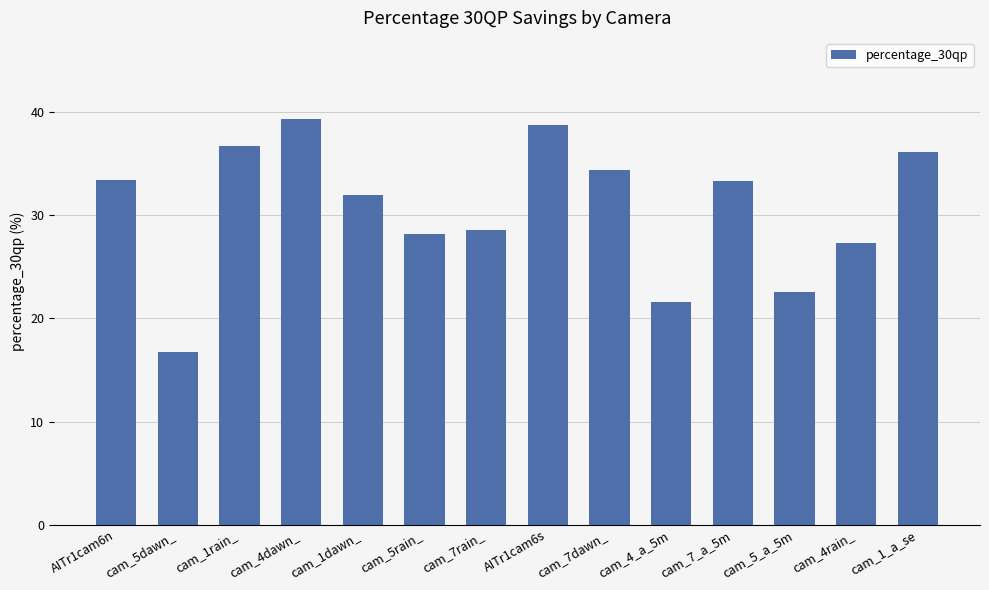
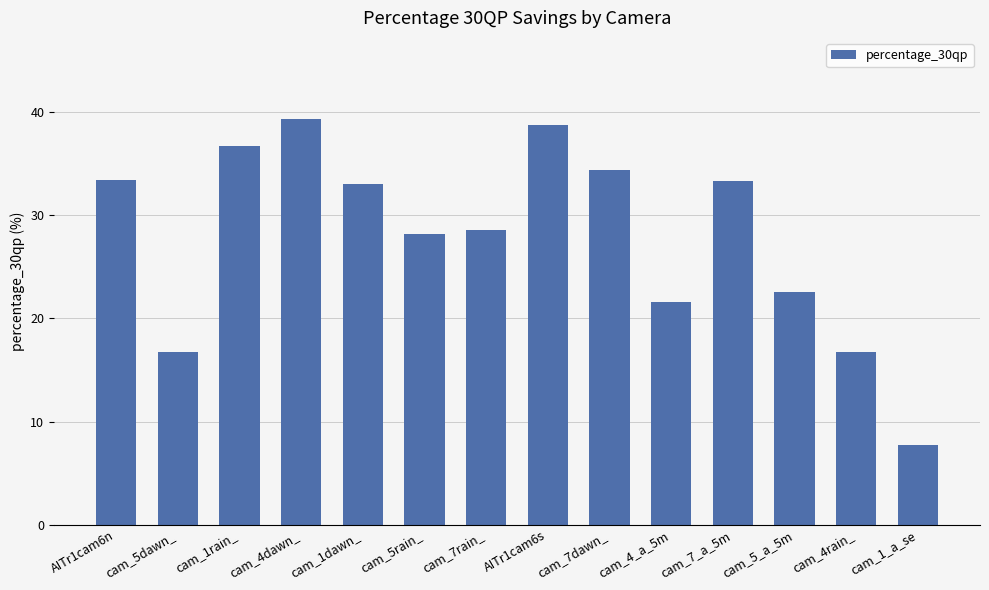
  {
    "AITr1cam6n": 33.4,
    "cam_5dawn_": 16.7,
    "cam_1rain_": 36.7,
    "cam_4dawn_": 39.3,
-   "cam_1dawn_": 32.0,
+   "cam_1dawn_": 33.0,
    "cam_5rain_": 28.2,
    "cam_7rain_": 28.6,
    "AITr1cam6s": 38.8,
    "cam_7dawn_": 34.4,
    "cam_4_a_5m": 21.6,
    "cam_7_a_5m": 33.3,
    "cam_5_a_5m": 22.5,
-   "cam_4rain_": 27.3,
-   "cam_1_a_se": 36.1
+   "cam_4rain_": 16.7,
+   "cam_1_a_se": 7.7
  }
